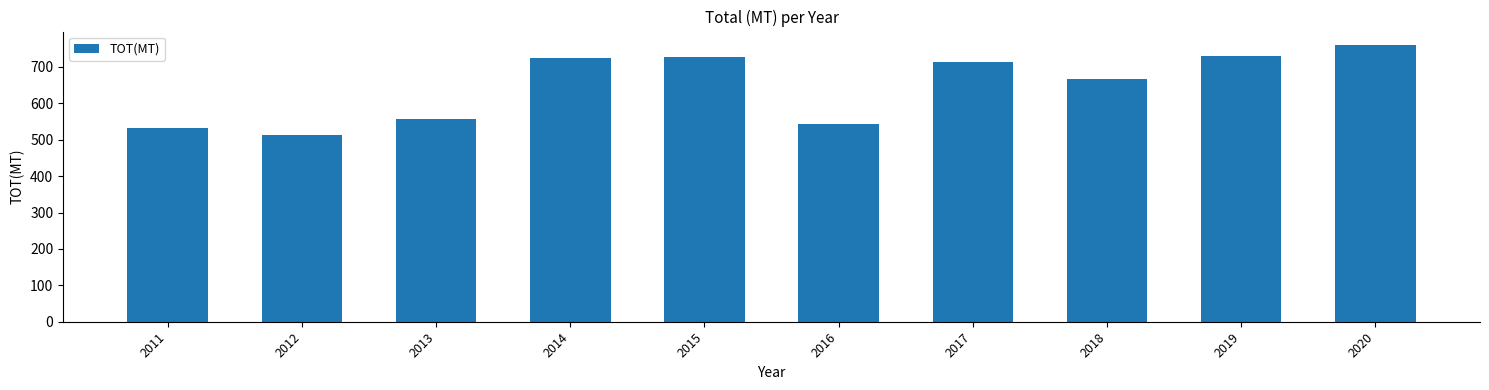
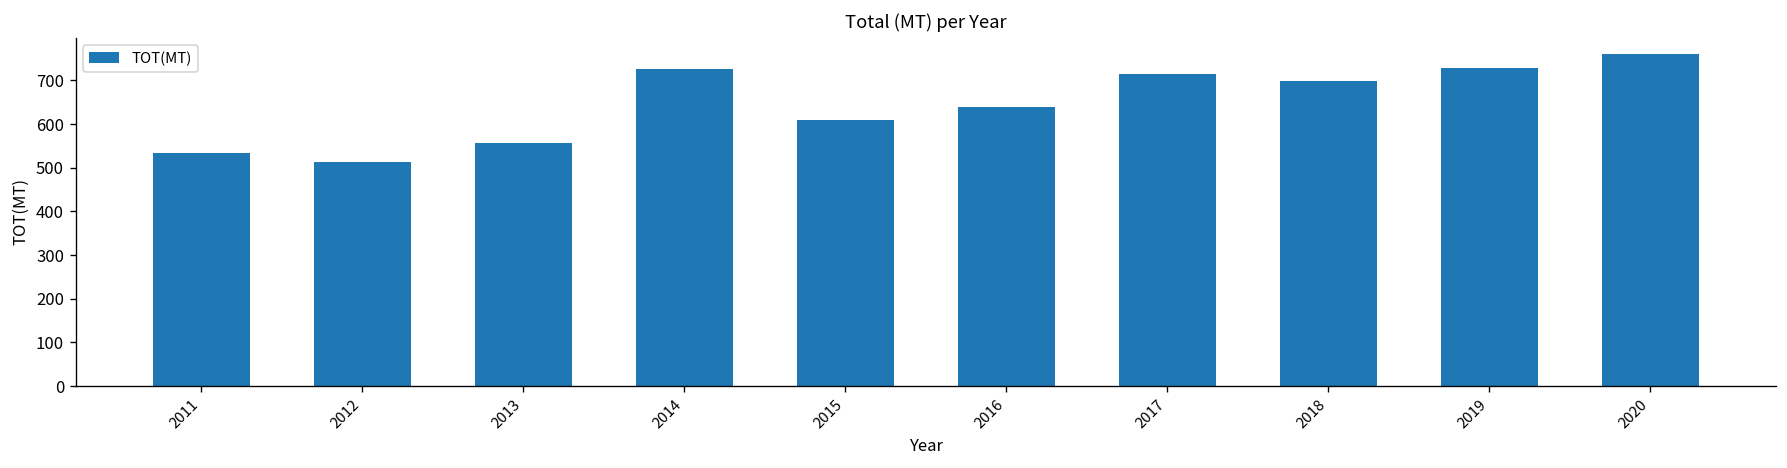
  {
    "2011": 530,
    "2012": 510,
    "2013": 560,
    "2014": 730,
-   "2015": 730,
-   "2016": 540,
+   "2015": 610,
+   "2016": 640,
    "2017": 710,
-   "2018": 670,
+   "2018": 700,
    "2019": 730,
    "2020": 760
  }
